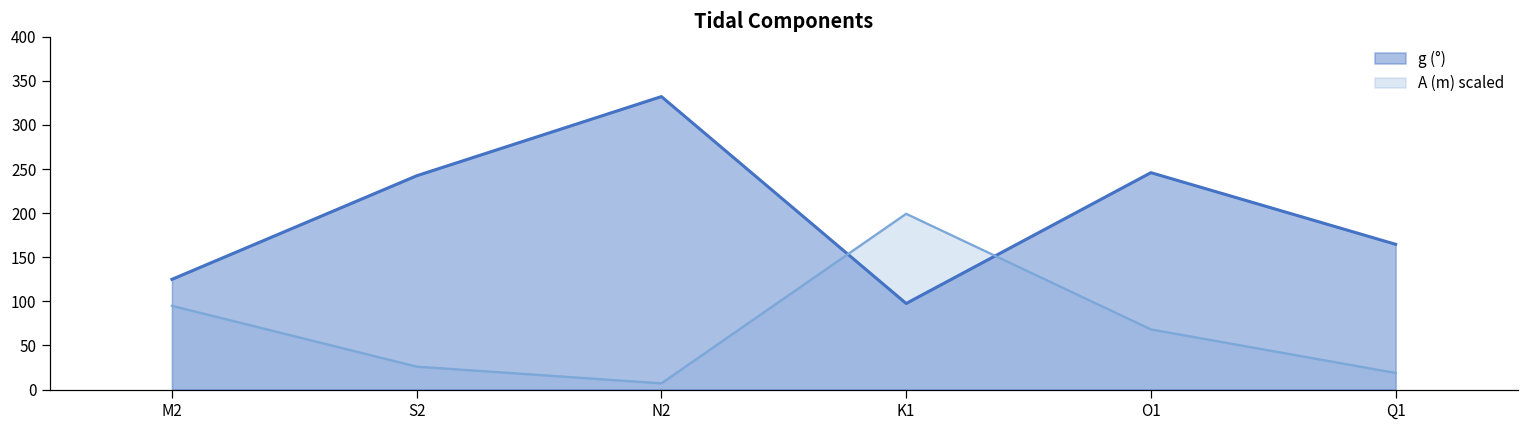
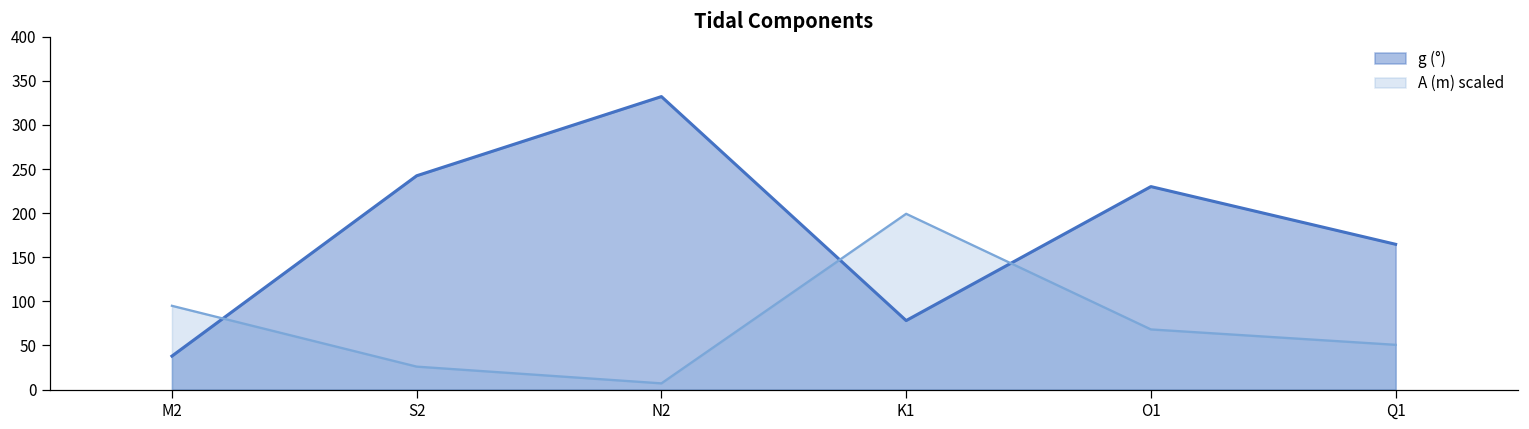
  {
    "g (°)": {
-     "M2": 120,
+     "M2": 40,
      "S2": 240,
      "N2": 330,
-     "K1": 100,
-     "O1": 250,
+     "K1": 80,
+     "O1": 230,
      "Q1": 160
    },
    "A (m) scaled": {
      "M2": 90,
      "S2": 30,
      "N2": 10,
      "K1": 200,
      "O1": 70,
-     "Q1": 20
+     "Q1": 50
    }
  }
